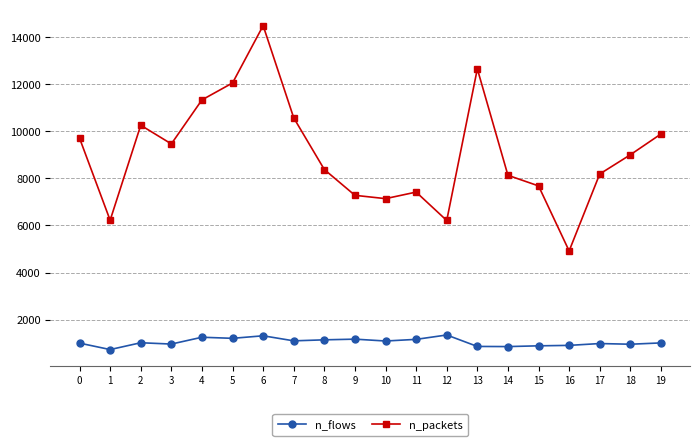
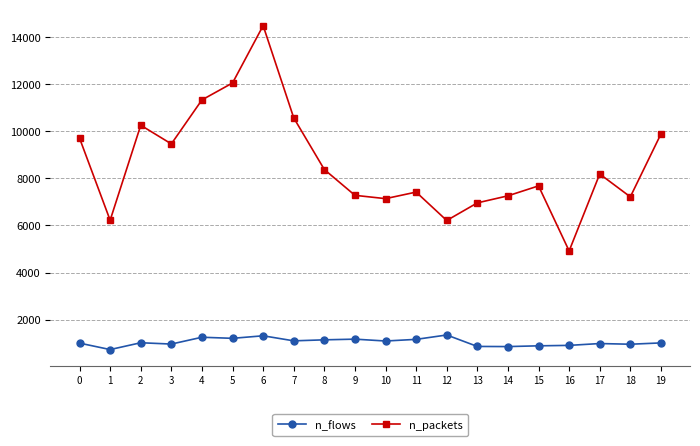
  {
    "n_flows": {
      "0": 1000,
      "1": 700,
      "2": 1000,
      "3": 1000,
      "4": 1200,
      "5": 1200,
      "6": 1300,
      "7": 1100,
      "8": 1100,
      "9": 1200,
      "10": 1100,
      "11": 1200,
      "12": 1300,
      "13": 900,
      "14": 900,
      "15": 900,
      "16": 900,
      "17": 1000,
      "18": 1000,
      "19": 1000
    },
    "n_packets": {
      "0": 9700,
      "1": 6200,
      "2": 10300,
      "3": 9500,
      "4": 11300,
      "5": 12100,
      "6": 14500,
      "7": 10600,
      "8": 8400,
      "9": 7300,
      "10": 7100,
      "11": 7400,
      "12": 6200,
-     "13": 12700,
-     "14": 8100,
+     "13": 7000,
+     "14": 7300,
      "15": 7700,
      "16": 4900,
      "17": 8200,
-     "18": 9000,
+     "18": 7200,
      "19": 9900
    }
  }
